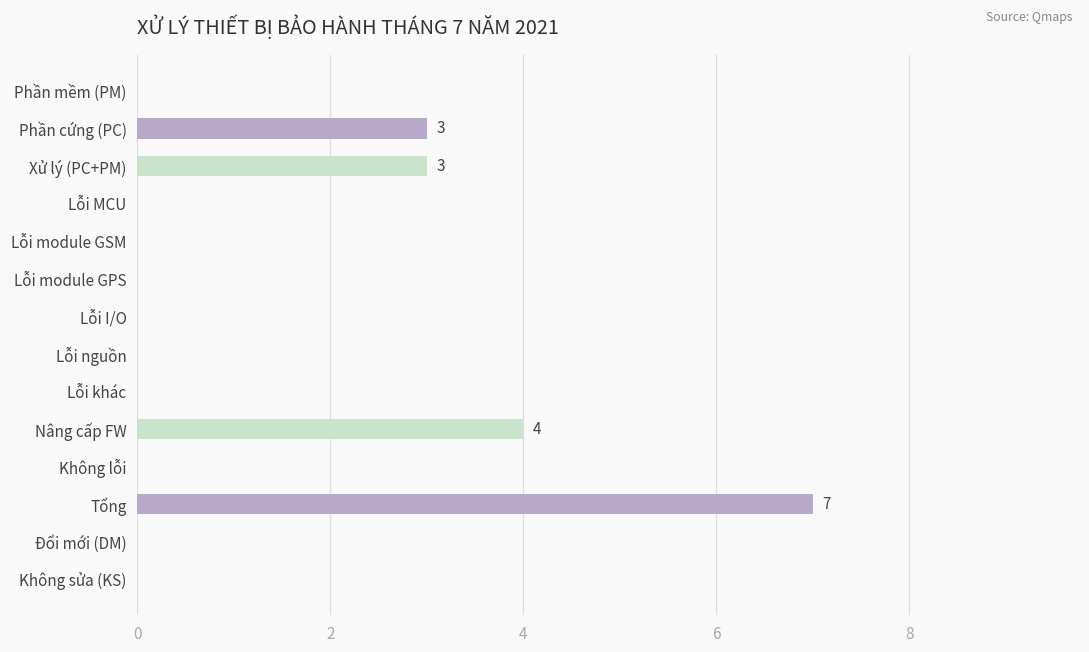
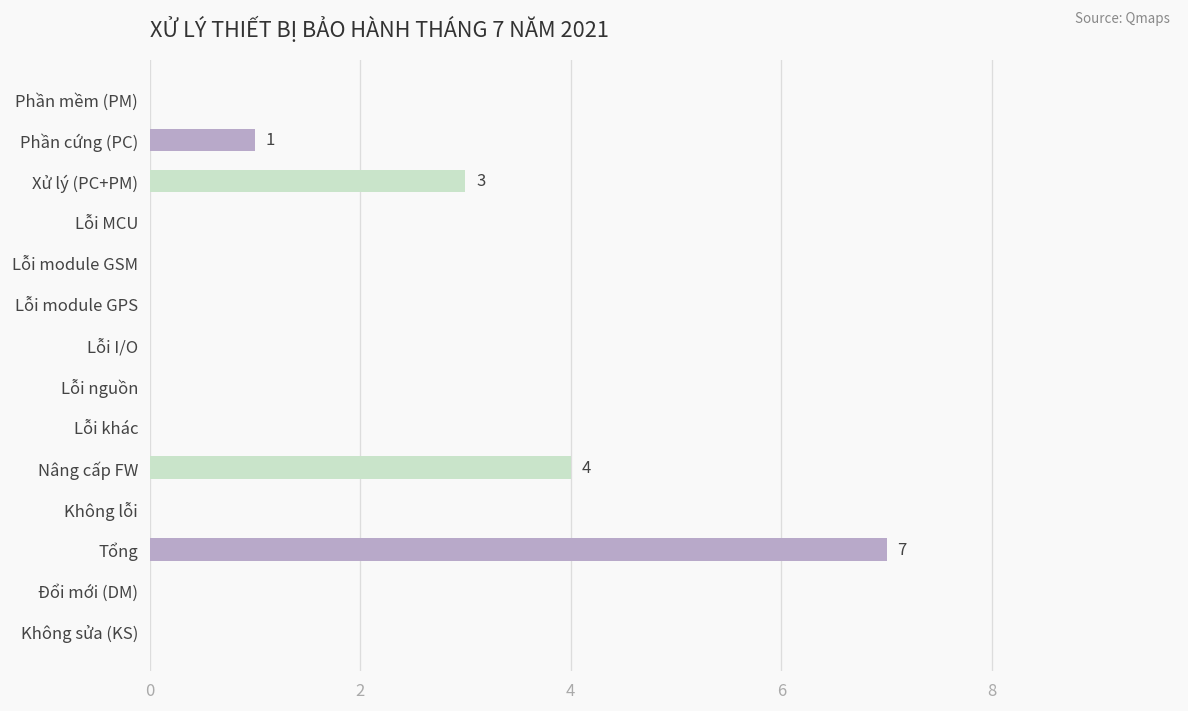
  {
-   "Phần cứng (PC)": 3,
+   "Phần cứng (PC)": 1,
    "Xử lý (PC+PM)": 3,
    "Nâng cấp FW": 4,
    "Tổng": 7
  }
